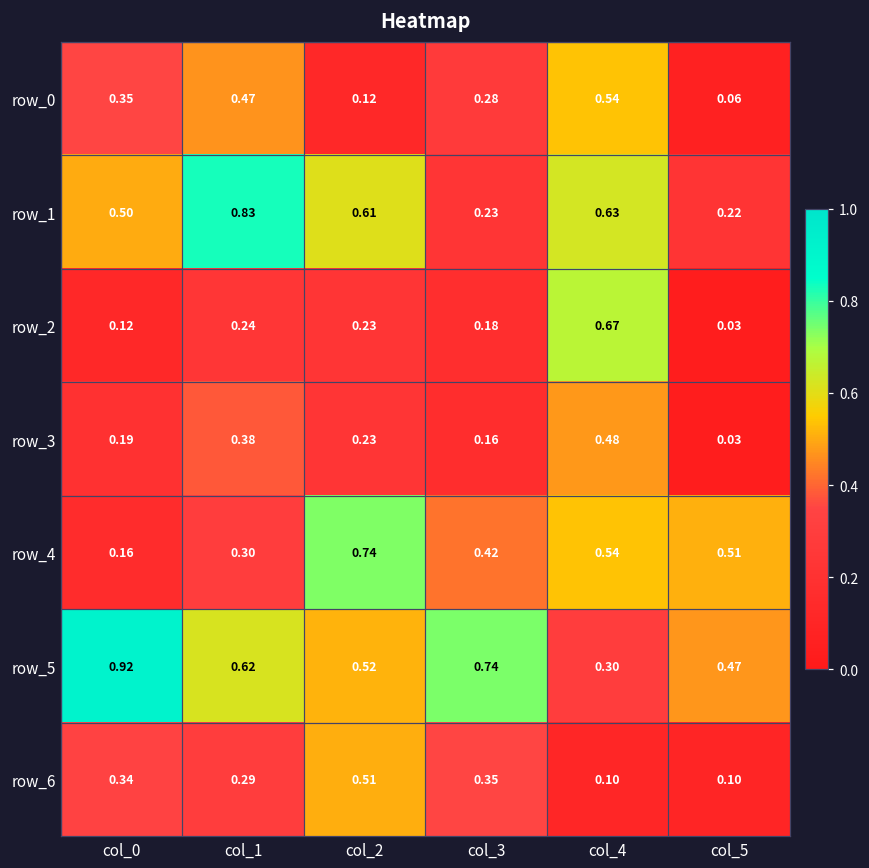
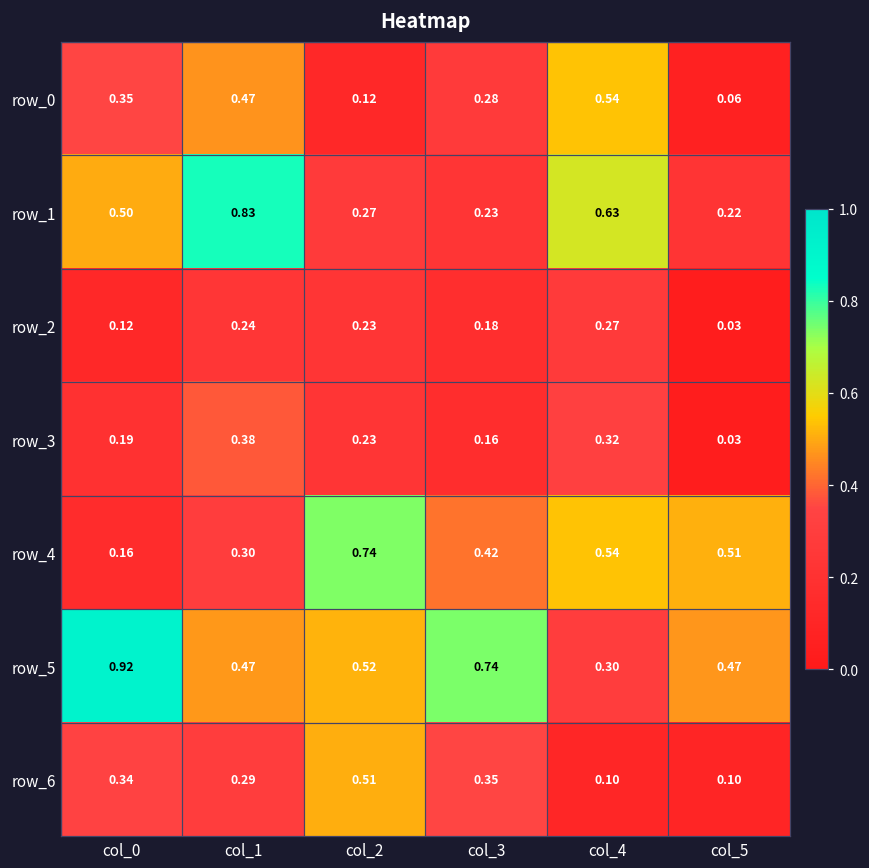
  {
    "row_0": {
      "col_0": 0.35,
      "col_1": 0.47,
      "col_2": 0.12,
      "col_3": 0.28,
      "col_4": 0.54,
      "col_5": 0.06
    },
    "row_1": {
      "col_0": 0.50,
      "col_1": 0.83,
-     "col_2": 0.61,
+     "col_2": 0.27,
      "col_3": 0.23,
      "col_4": 0.63,
      "col_5": 0.22
    },
    "row_2": {
      "col_0": 0.12,
      "col_1": 0.24,
      "col_2": 0.23,
      "col_3": 0.18,
-     "col_4": 0.67,
+     "col_4": 0.27,
      "col_5": 0.03
    },
    "row_3": {
      "col_0": 0.19,
      "col_1": 0.38,
      "col_2": 0.23,
      "col_3": 0.16,
-     "col_4": 0.48,
+     "col_4": 0.32,
      "col_5": 0.03
    },
    "row_4": {
      "col_0": 0.16,
      "col_1": 0.30,
      "col_2": 0.74,
      "col_3": 0.42,
      "col_4": 0.54,
      "col_5": 0.51
    },
    "row_5": {
      "col_0": 0.92,
-     "col_1": 0.62,
+     "col_1": 0.47,
      "col_2": 0.52,
      "col_3": 0.74,
      "col_4": 0.30,
      "col_5": 0.47
    },
    "row_6": {
      "col_0": 0.34,
      "col_1": 0.29,
      "col_2": 0.51,
      "col_3": 0.35,
      "col_4": 0.10,
      "col_5": 0.10
    }
  }
